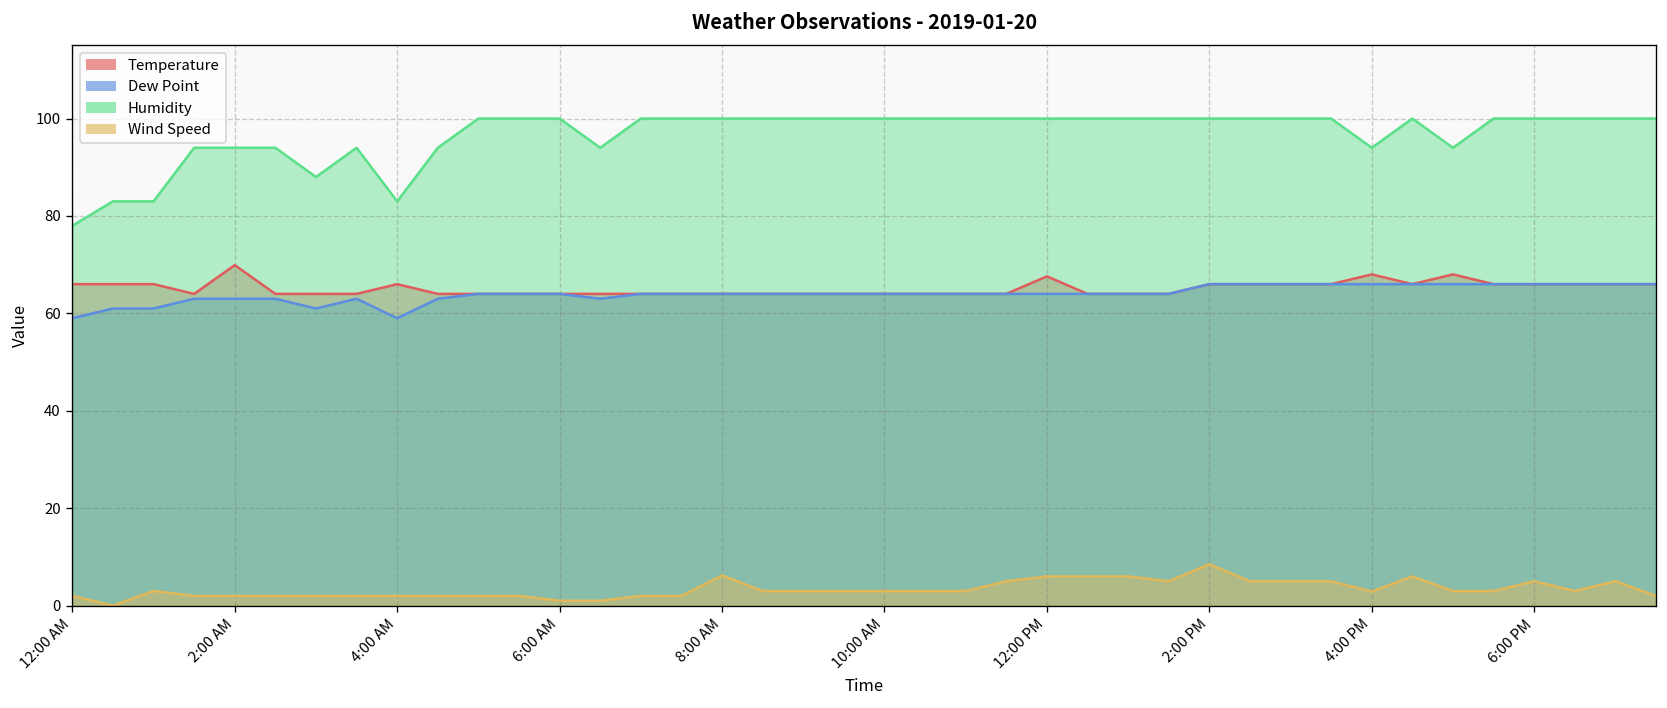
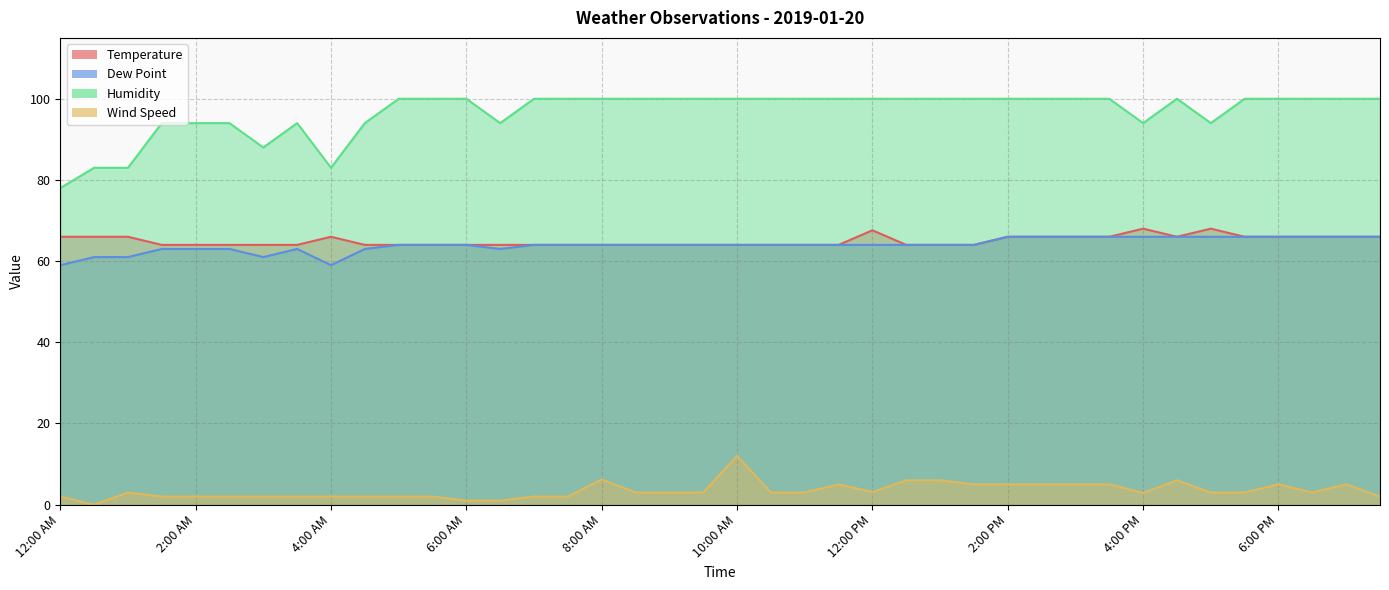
  {
    "Temperature": {
      "12:00 AM": 66,
-     "2:00 AM": 70,
+     "2:00 AM": 64,
      "4:00 AM": 66,
      "12:00 PM": 68,
      "4:00 PM": 68
    },
    "Dew Point": {
      "12:00 AM": 59,
      "2:00 AM": 63,
      "4:00 AM": 59,
      "12:00 PM": 64,
      "4:00 PM": 66
    },
    "Humidity": {
      "12:00 AM": 78,
      "2:00 AM": 94,
      "4:00 AM": 83,
      "6:00 AM": 100,
      "8:00 AM": 100,
      "10:00 AM": 100,
      "12:00 PM": 100,
      "2:00 PM": 100,
      "4:00 PM": 94,
      "6:00 PM": 100
    },
    "Wind Speed": {
      "12:00 AM": 2,
      "2:00 AM": 2,
      "4:00 AM": 2,
      "6:00 AM": 1,
      "8:00 AM": 6,
-     "10:00 AM": 3,
-     "12:00 PM": 6,
-     "2:00 PM": 9,
+     "10:00 AM": 12,
+     "12:00 PM": 3,
+     "2:00 PM": 5,
      "4:00 PM": 3,
      "6:00 PM": 5
    }
  }
